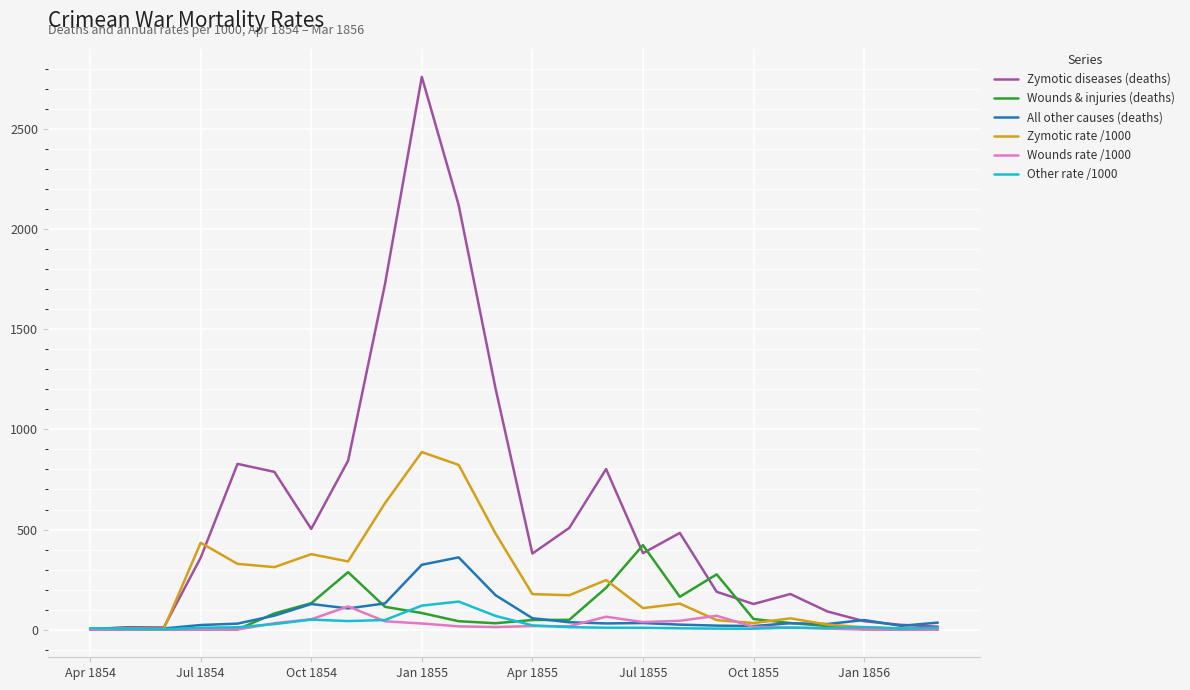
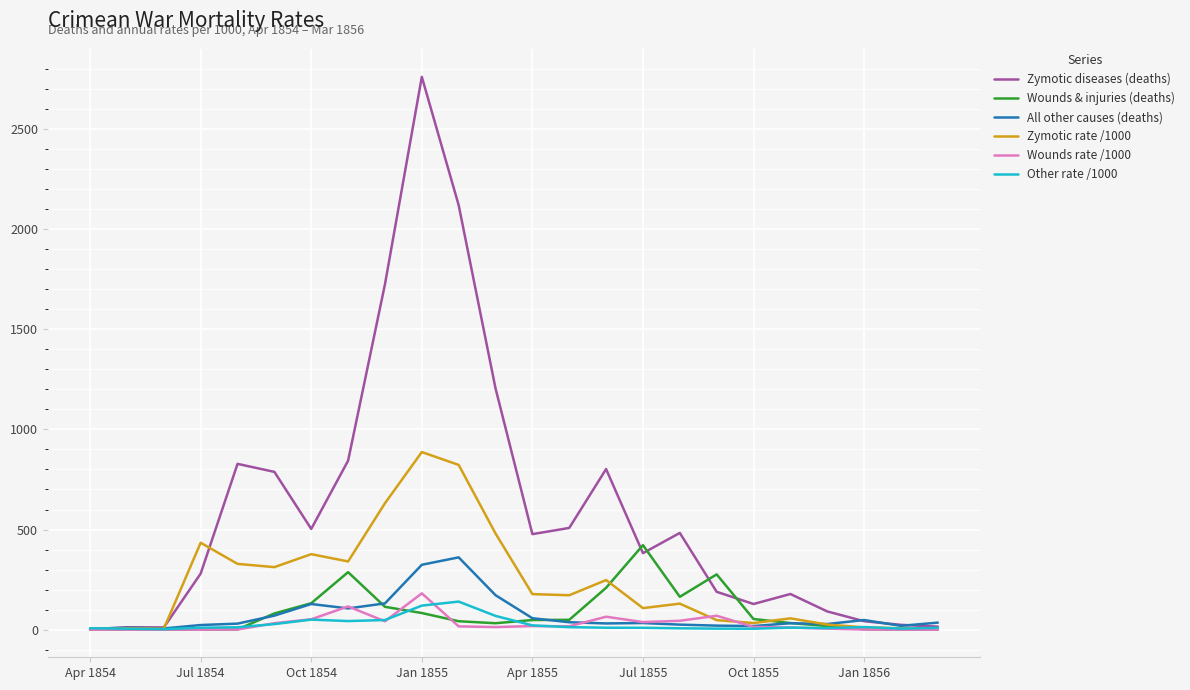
  {
    "Zymotic diseases (deaths)": {
-     "Jul 1854": 360,
+     "Jul 1854": 280,
      "Oct 1854": 500,
      "Jan 1855": 2760,
-     "Apr 1855": 380,
+     "Apr 1855": 480,
      "Jul 1855": 380,
      "Oct 1855": 130
    },
    "Wounds & injuries (deaths)": {
      "Jan 1855": 80,
      "Jul 1855": 420,
      "Oct 1855": 50
    },
    "All other causes (deaths)": {
      "Jul 1854": 20,
      "Jan 1855": 320
    },
    "Zymotic rate /1000": {
      "Jul 1854": 430,
      "Oct 1854": 380,
      "Jan 1855": 890,
      "Apr 1855": 180,
      "Jul 1855": 110,
      "Oct 1855": 30
    },
    "Wounds rate /1000": {
-     "Jan 1855": 30
+     "Jan 1855": 180
    },
    "Other rate /1000": {
      "Jan 1855": 120,
      "Jul 1855": 10
    }
  }
